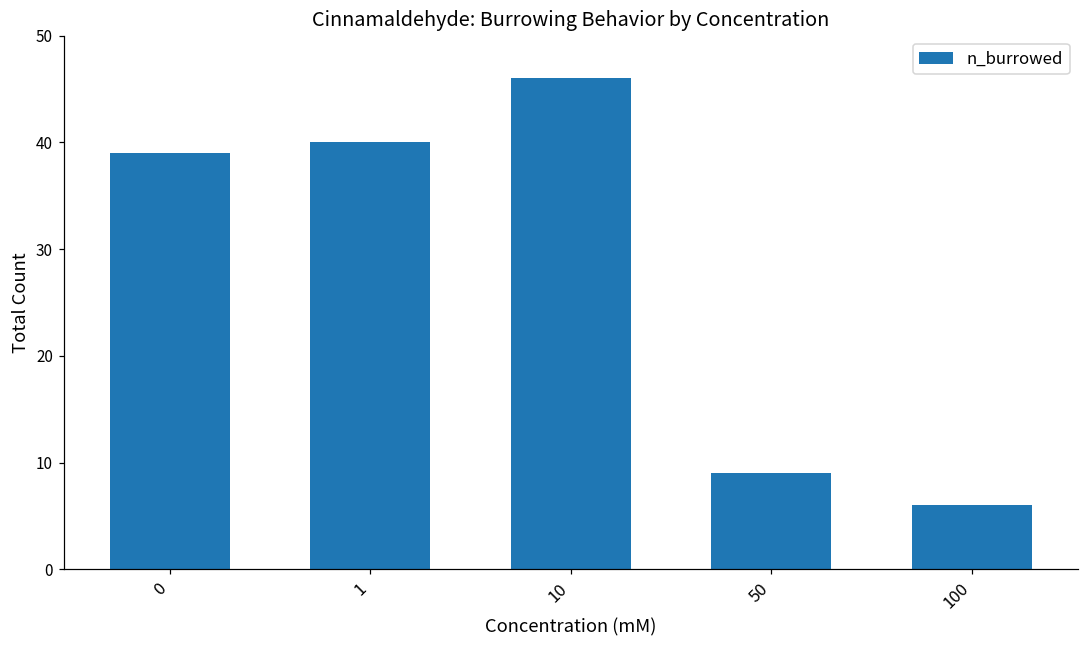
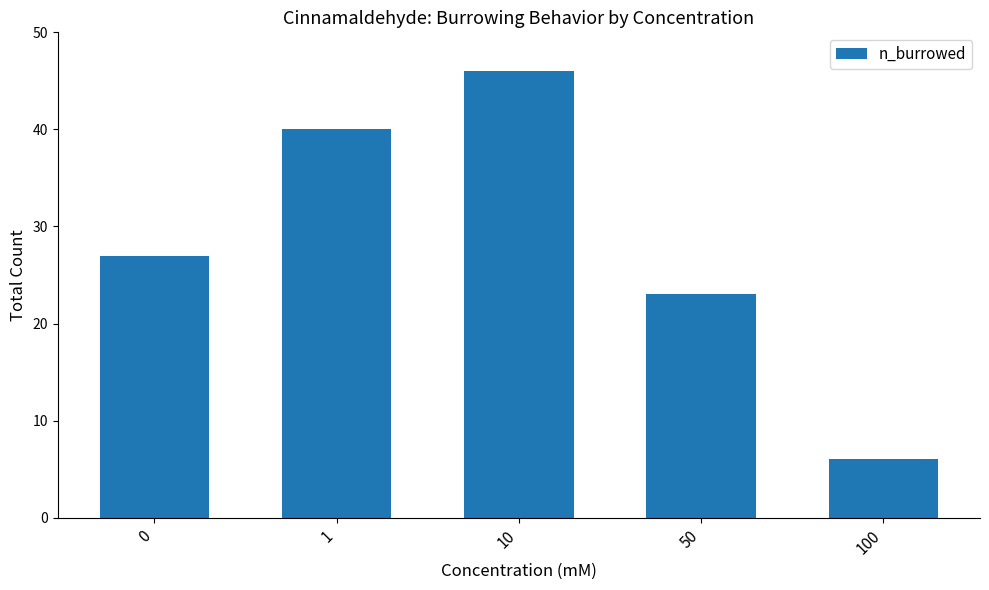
  {
-   "0": 39,
+   "0": 27,
    "1": 40,
    "10": 46,
-   "50": 9,
+   "50": 23,
    "100": 6
  }
